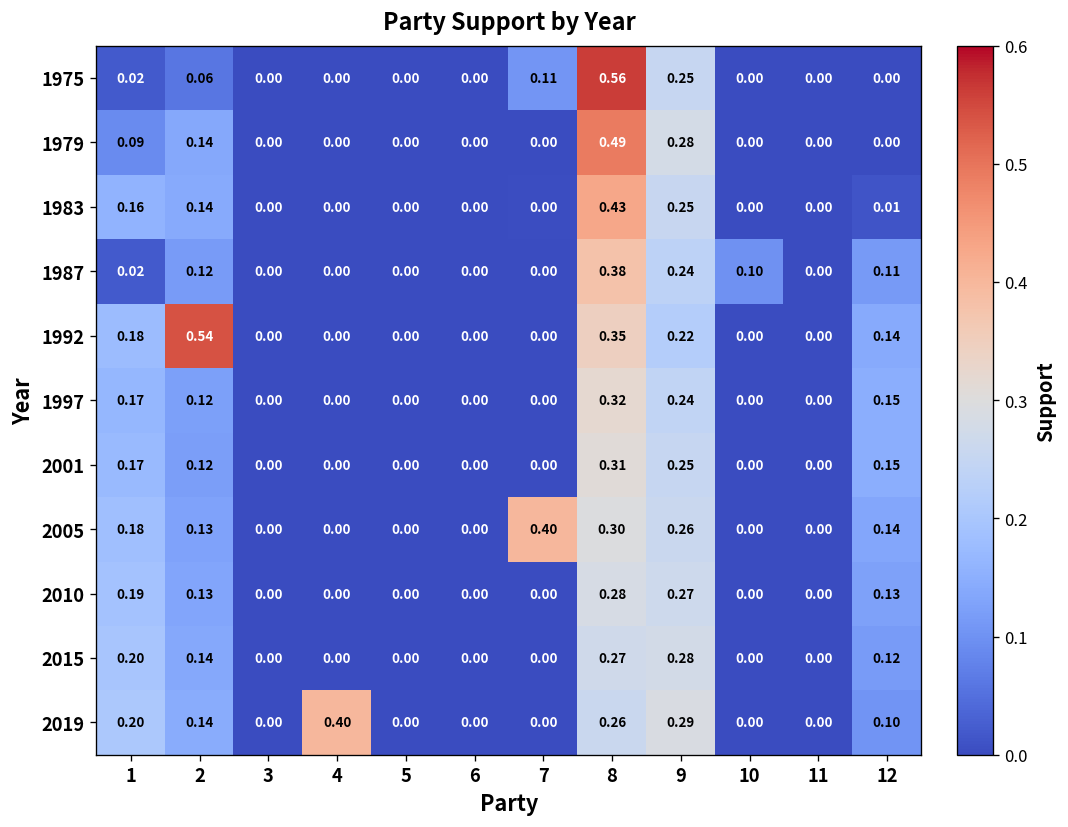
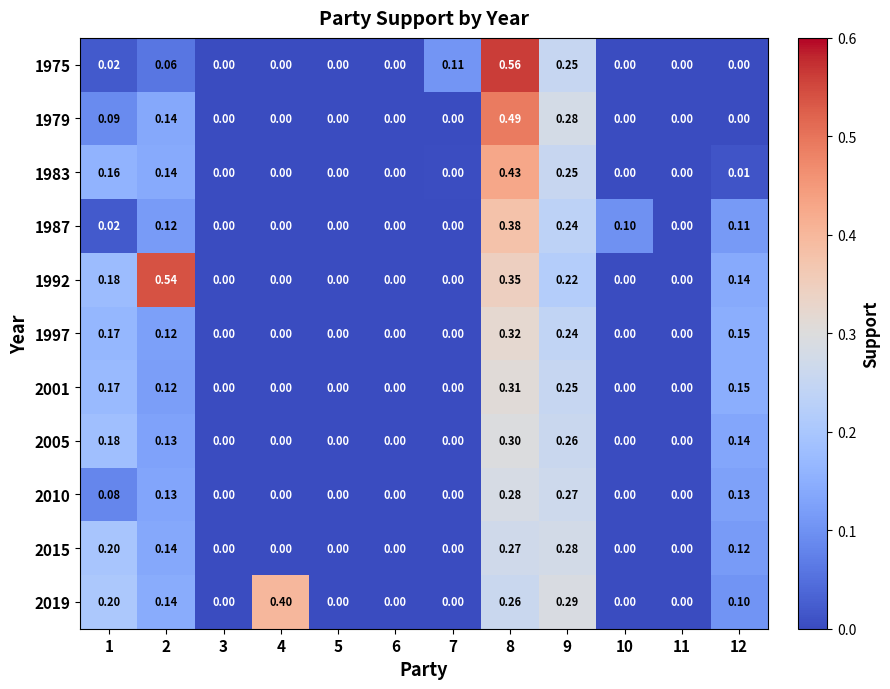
  {
    "1975": {
      "1": 0.02,
      "2": 0.06,
      "3": 0.00,
      "4": 0.00,
      "5": 0.00,
      "6": 0.00,
      "7": 0.11,
      "8": 0.56,
      "9": 0.25,
      "10": 0.00,
      "11": 0.00,
      "12": 0.00
    },
    "1979": {
      "1": 0.09,
      "2": 0.14,
      "3": 0.00,
      "4": 0.00,
      "5": 0.00,
      "6": 0.00,
      "7": 0.00,
      "8": 0.49,
      "9": 0.28,
      "10": 0.00,
      "11": 0.00,
      "12": 0.00
    },
    "1983": {
      "1": 0.16,
      "2": 0.14,
      "3": 0.00,
      "4": 0.00,
      "5": 0.00,
      "6": 0.00,
      "7": 0.00,
      "8": 0.43,
      "9": 0.25,
      "10": 0.00,
      "11": 0.00,
      "12": 0.01
    },
    "1987": {
      "1": 0.02,
      "2": 0.12,
      "3": 0.00,
      "4": 0.00,
      "5": 0.00,
      "6": 0.00,
      "7": 0.00,
      "8": 0.38,
      "9": 0.24,
      "10": 0.10,
      "11": 0.00,
      "12": 0.11
    },
    "1992": {
      "1": 0.18,
      "2": 0.54,
      "3": 0.00,
      "4": 0.00,
      "5": 0.00,
      "6": 0.00,
      "7": 0.00,
      "8": 0.35,
      "9": 0.22,
      "10": 0.00,
      "11": 0.00,
      "12": 0.14
    },
    "1997": {
      "1": 0.17,
      "2": 0.12,
      "3": 0.00,
      "4": 0.00,
      "5": 0.00,
      "6": 0.00,
      "7": 0.00,
      "8": 0.32,
      "9": 0.24,
      "10": 0.00,
      "11": 0.00,
      "12": 0.15
    },
    "2001": {
      "1": 0.17,
      "2": 0.12,
      "3": 0.00,
      "4": 0.00,
      "5": 0.00,
      "6": 0.00,
      "7": 0.00,
      "8": 0.31,
      "9": 0.25,
      "10": 0.00,
      "11": 0.00,
      "12": 0.15
    },
    "2005": {
      "1": 0.18,
      "2": 0.13,
      "3": 0.00,
      "4": 0.00,
      "5": 0.00,
      "6": 0.00,
-     "7": 0.40,
+     "7": 0.00,
      "8": 0.30,
      "9": 0.26,
      "10": 0.00,
      "11": 0.00,
      "12": 0.14
    },
    "2010": {
-     "1": 0.19,
+     "1": 0.08,
      "2": 0.13,
      "3": 0.00,
      "4": 0.00,
      "5": 0.00,
      "6": 0.00,
      "7": 0.00,
      "8": 0.28,
      "9": 0.27,
      "10": 0.00,
      "11": 0.00,
      "12": 0.13
    },
    "2015": {
      "1": 0.20,
      "2": 0.14,
      "3": 0.00,
      "4": 0.00,
      "5": 0.00,
      "6": 0.00,
      "7": 0.00,
      "8": 0.27,
      "9": 0.28,
      "10": 0.00,
      "11": 0.00,
      "12": 0.12
    },
    "2019": {
      "1": 0.20,
      "2": 0.14,
      "3": 0.00,
      "4": 0.40,
      "5": 0.00,
      "6": 0.00,
      "7": 0.00,
      "8": 0.26,
      "9": 0.29,
      "10": 0.00,
      "11": 0.00,
      "12": 0.10
    }
  }
